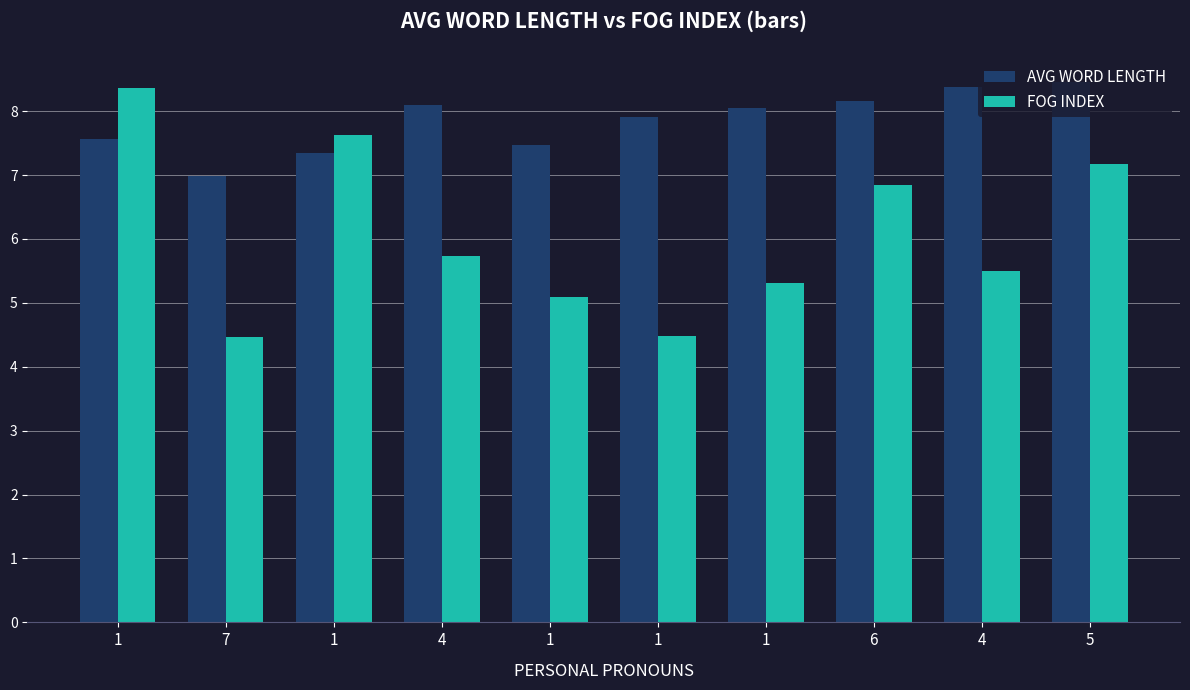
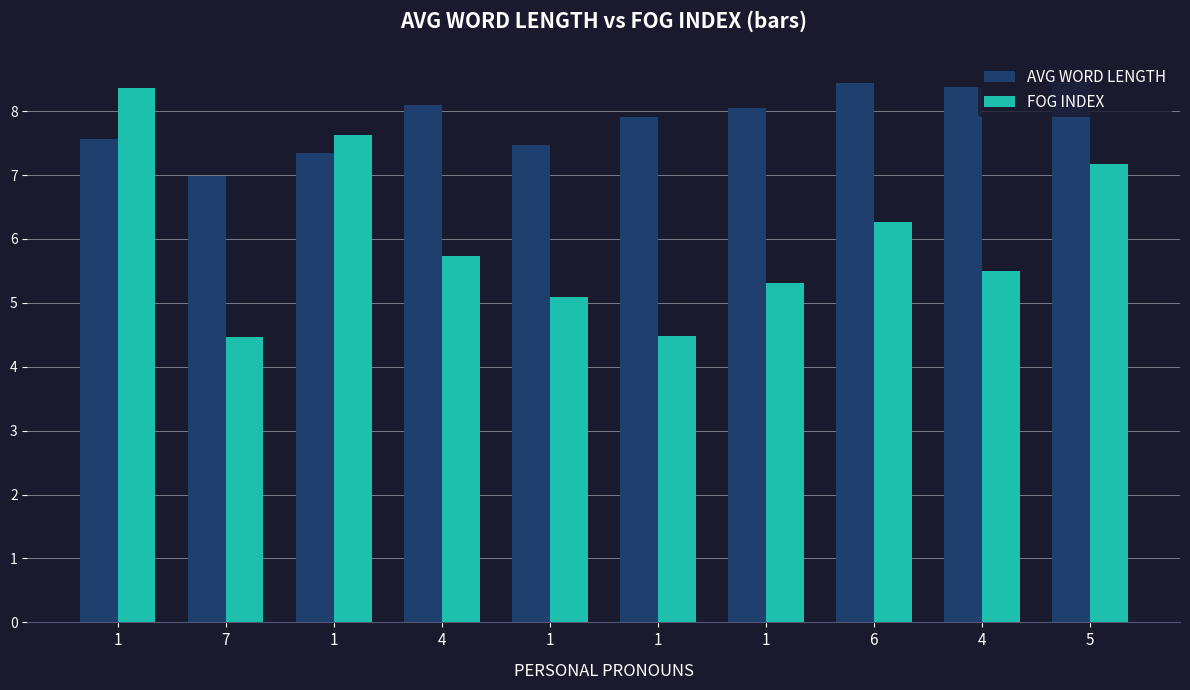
  {
    "AVG WORD LENGTH": {
      "7": 7.0,
-     "6": 8.2
+     "6": 8.4
    },
    "FOG INDEX": {
      "7": 4.5,
-     "6": 6.8,
+     "6": 6.3,
      "5": 7.2
    }
  }
